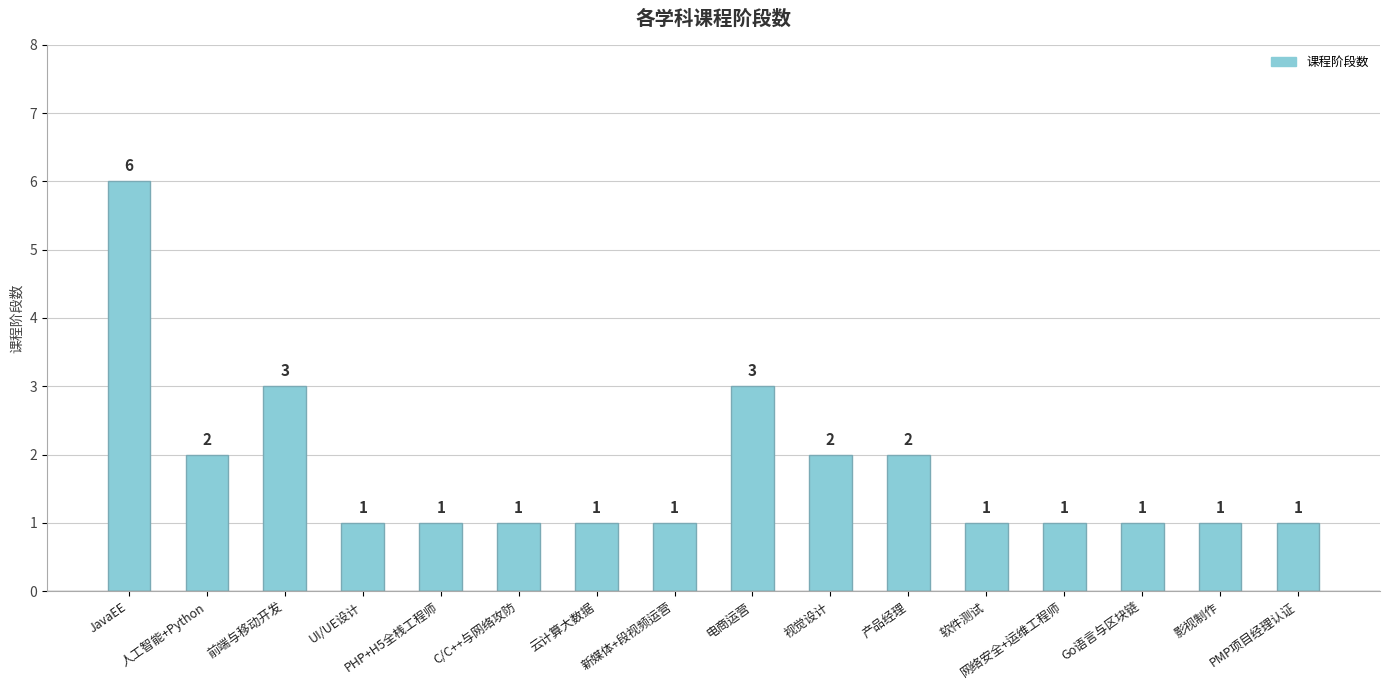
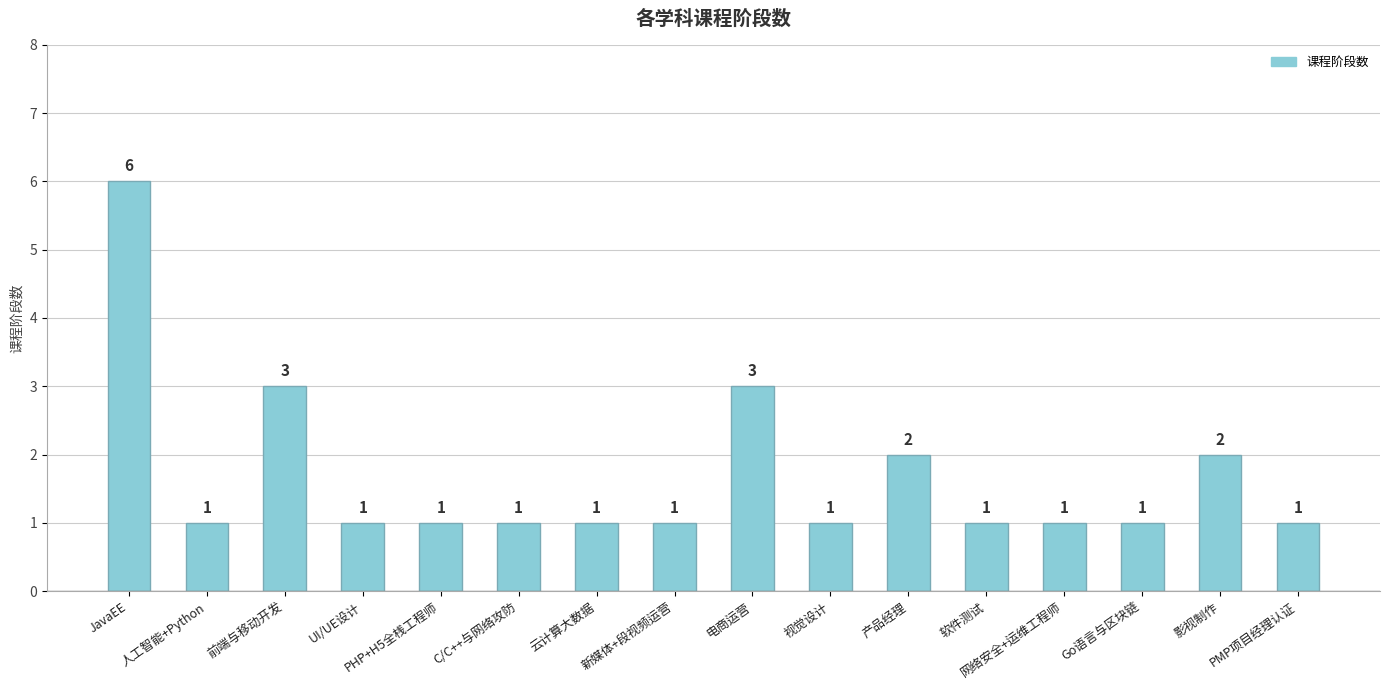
  {
    "JavaEE": 6,
-   "人工智能+Python": 2,
+   "人工智能+Python": 1,
    "前端与移动开发": 3,
    "UI/UE设计": 1,
    "PHP+H5全桟工程师": 1,
    "C/C++与网络攻防": 1,
    "云计算大数据": 1,
    "新媒体+段视频运营": 1,
    "电商运营": 3,
-   "视觉设计": 2,
+   "视觉设计": 1,
    "产品经理": 2,
    "软件测试": 1,
    "网络安全+运维工程师": 1,
    "Go语言与区块链": 1,
-   "影视制作": 1,
+   "影视制作": 2,
    "PMP项目经理认证": 1
  }
